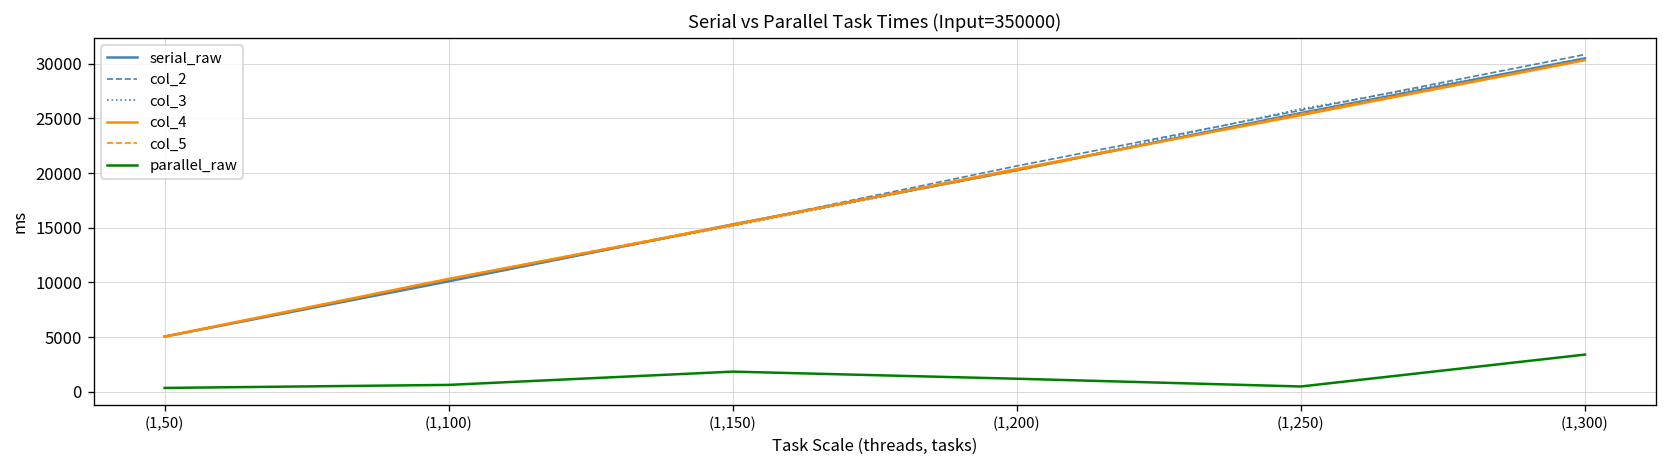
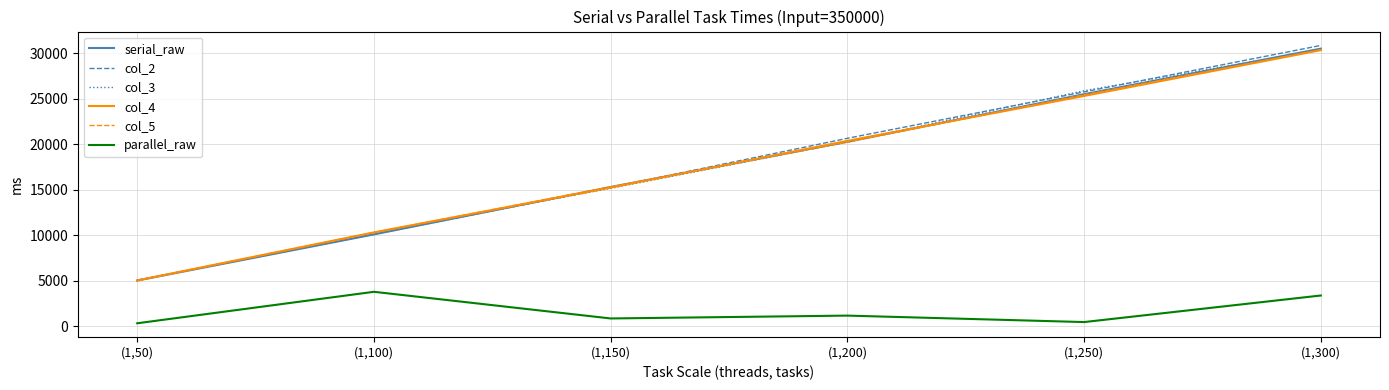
  {
    "parallel_raw": {
      "(1,50)": 0,
-     "(1,100)": 1000,
-     "(1,150)": 2000,
+     "(1,100)": 4000,
+     "(1,150)": 1000,
      "(1,200)": 1000,
      "(1,250)": 0,
      "(1,300)": 3000
    }
  }
